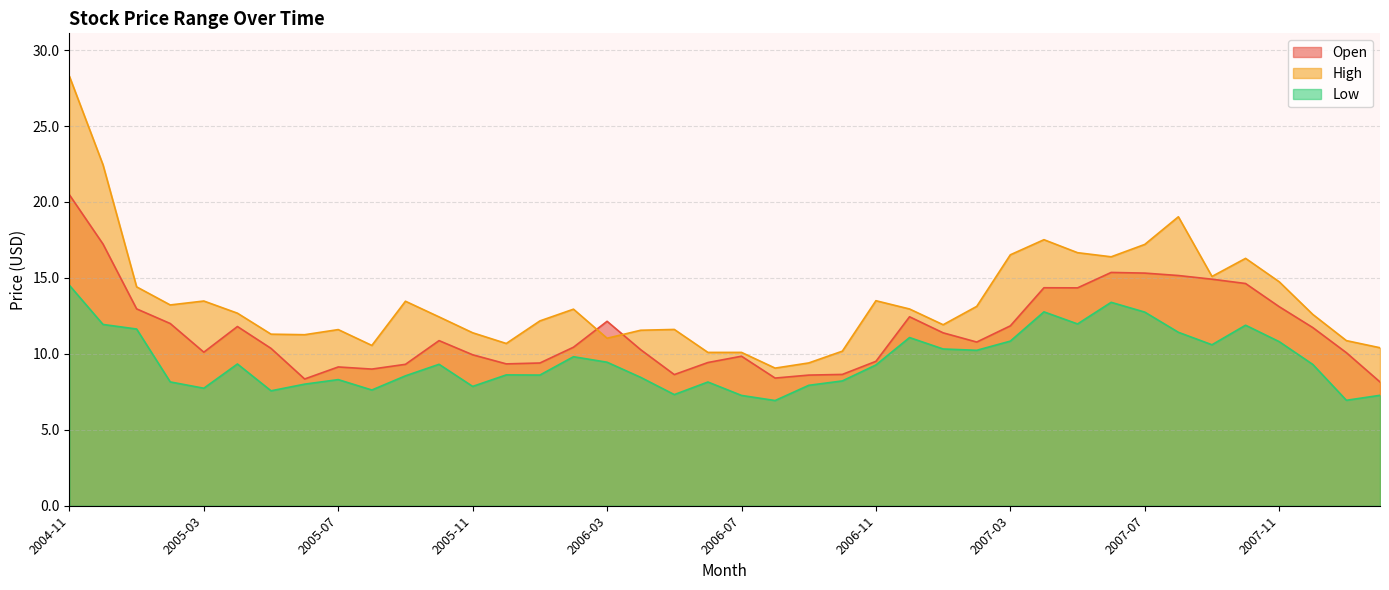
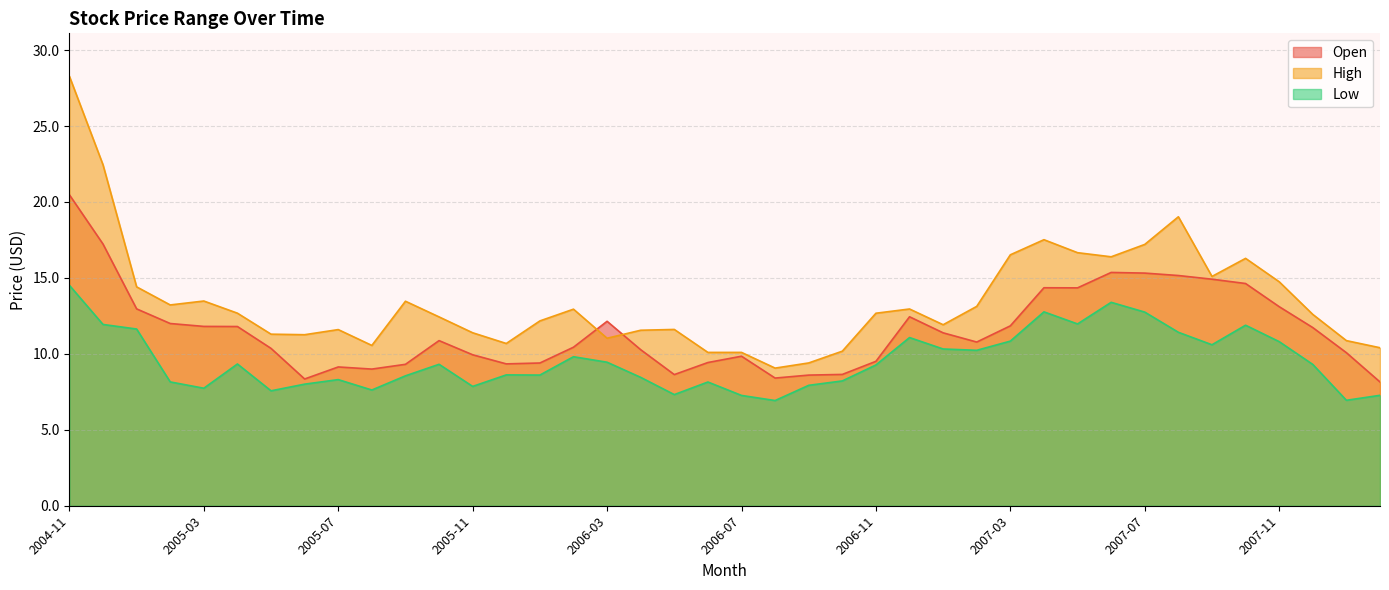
  {
    "Open": {
      "2004-11": 20.5,
-     "2005-03": 10.1,
+     "2005-03": 11.8,
      "2005-07": 9.1,
      "2005-11": 9.9,
      "2006-03": 12.1,
      "2006-07": 9.8,
      "2006-11": 9.5,
      "2007-03": 11.8,
      "2007-07": 15.3,
      "2007-11": 13.1
    },
    "High": {
      "2004-11": 28.3,
      "2005-03": 13.5,
      "2005-07": 11.6,
      "2005-11": 11.4,
      "2006-03": 11.0,
      "2006-07": 10.1,
-     "2006-11": 13.5,
+     "2006-11": 12.7,
      "2007-03": 16.5,
      "2007-07": 17.2,
      "2007-11": 14.7
    },
    "Low": {
      "2004-11": 14.5,
      "2005-03": 7.7,
      "2005-07": 8.3,
      "2005-11": 7.9,
      "2006-03": 9.4,
      "2006-07": 7.3,
      "2006-11": 9.3,
      "2007-03": 10.8,
      "2007-07": 12.7,
      "2007-11": 10.8
    }
  }
